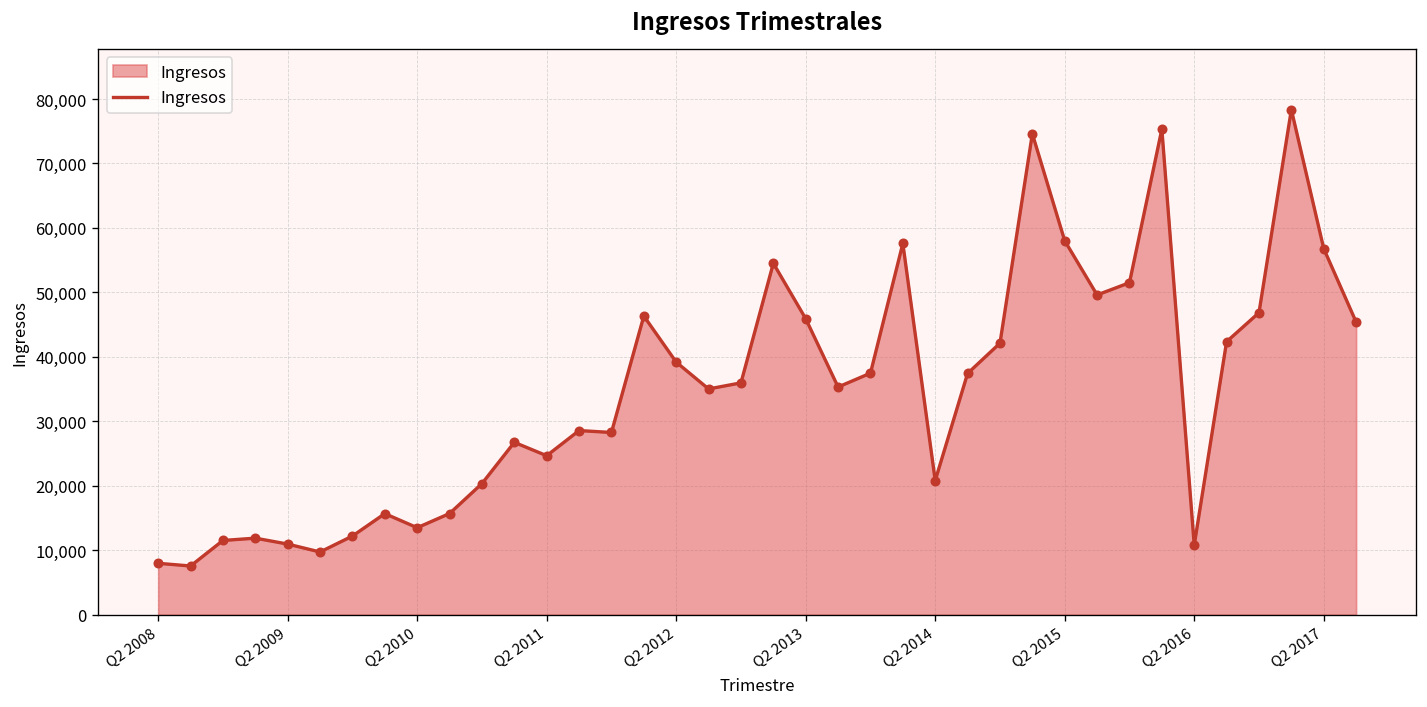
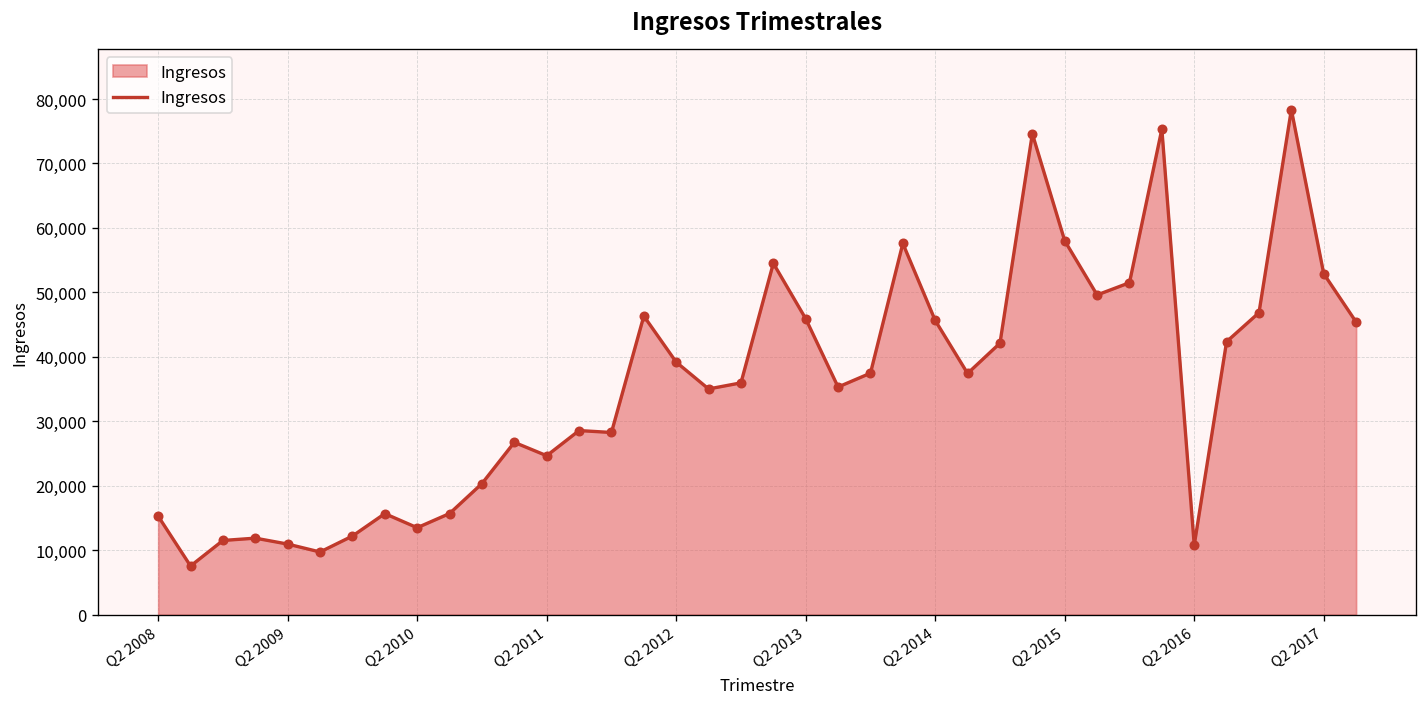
  {
-   "Q2 2008": "8,000",
+   "Q2 2008": "15,000",
    "Q2 2009": "11,000",
    "Q2 2010": "13,000",
    "Q2 2011": "25,000",
    "Q2 2012": "39,000",
    "Q2 2013": "46,000",
-   "Q2 2014": "21,000",
+   "Q2 2014": "46,000",
    "Q2 2015": "58,000",
    "Q2 2016": "11,000",
-   "Q2 2017": "57,000"
+   "Q2 2017": "53,000"
  }
